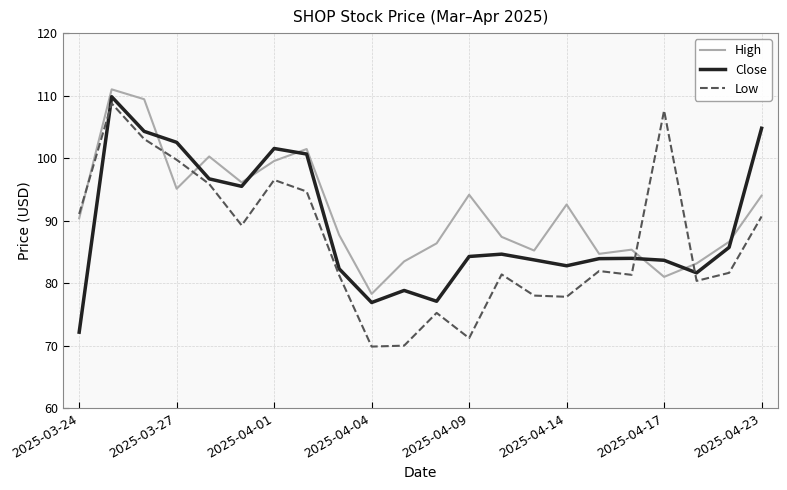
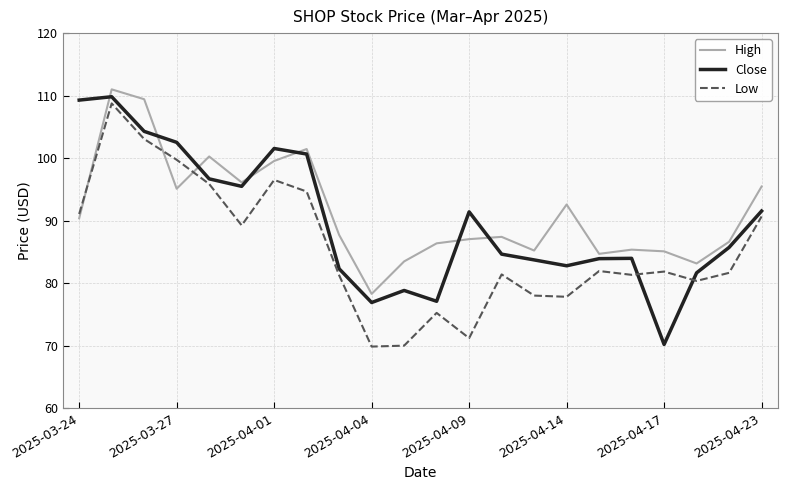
  {
    "High": {
      "2025-03-24": 90,
      "2025-03-27": 95,
      "2025-04-01": 100,
      "2025-04-04": 78,
-     "2025-04-09": 94,
+     "2025-04-09": 87,
      "2025-04-14": 93,
-     "2025-04-17": 81,
-     "2025-04-23": 94
+     "2025-04-17": 85,
+     "2025-04-23": 95
    },
    "Close": {
-     "2025-03-24": 72,
+     "2025-03-24": 109,
      "2025-03-27": 103,
      "2025-04-01": 102,
      "2025-04-04": 77,
-     "2025-04-09": 84,
+     "2025-04-09": 91,
      "2025-04-14": 83,
-     "2025-04-17": 84,
-     "2025-04-23": 105
+     "2025-04-17": 70,
+     "2025-04-23": 92
    },
    "Low": {
      "2025-03-24": 91,
      "2025-03-27": 100,
      "2025-04-01": 97,
      "2025-04-04": 70,
      "2025-04-09": 71,
      "2025-04-14": 78,
-     "2025-04-17": 108,
+     "2025-04-17": 82,
      "2025-04-23": 91
    }
  }
